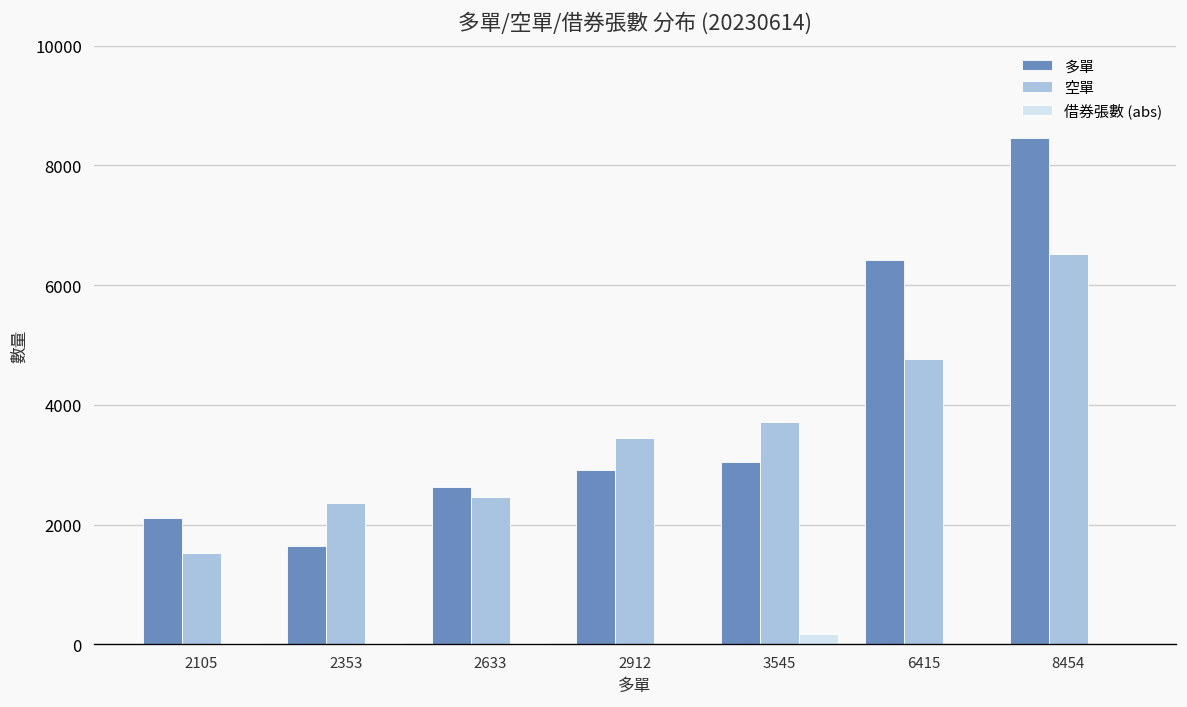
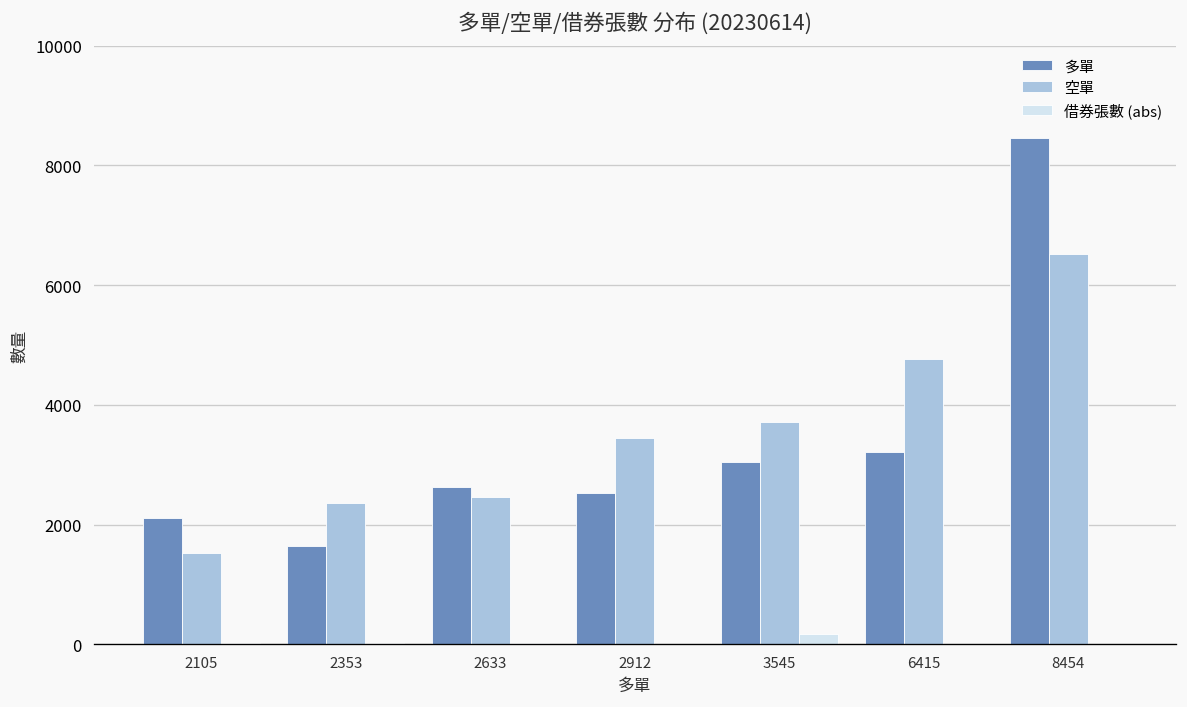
  {
    "多單": {
      "2105": 2100,
      "2353": 1600,
      "2633": 2600,
-     "2912": 2900,
+     "2912": 2500,
      "3545": 3000,
-     "6415": 6400,
+     "6415": 3200,
      "8454": 8500
    }
  }
